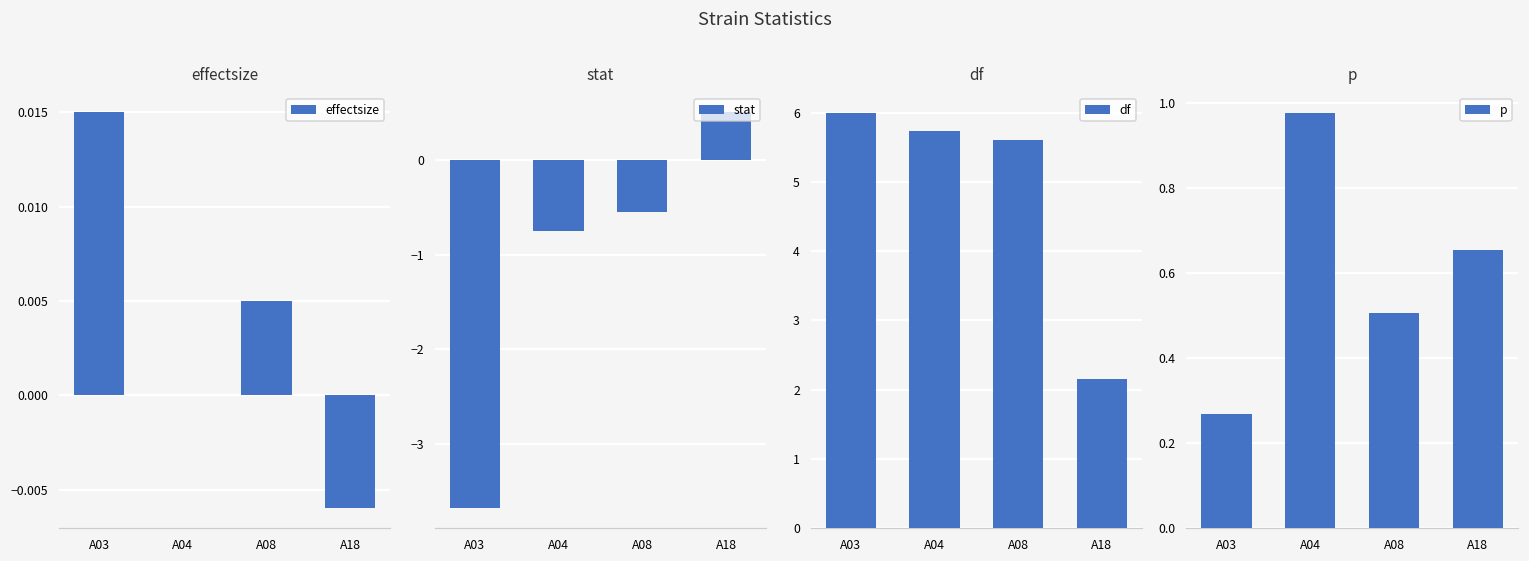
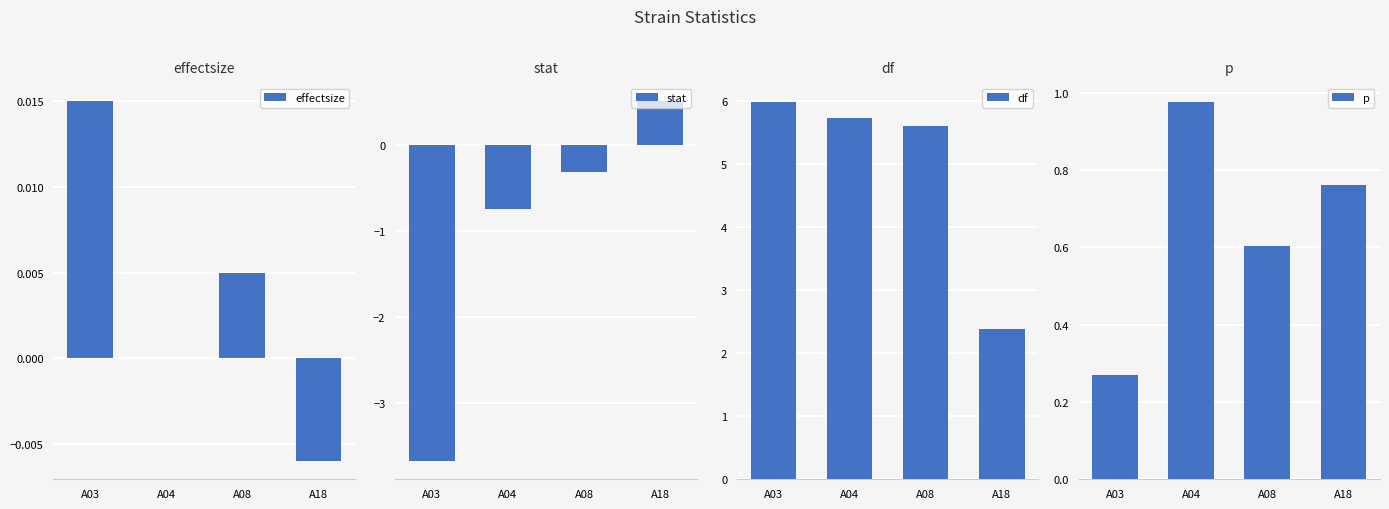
  {
    "effectsize": {
      "A03": 0.0150,
      "A04": 0.0000,
      "A08": 0.0050,
      "A18": -0.0060
    },
    "stat": {
      "A03": -3.7,
      "A04": -0.7,
-     "A08": -0.5
+     "A08": -0.3
    },
    "df": {
      "A03": 6.0,
      "A04": 5.7,
      "A08": 5.6,
-     "A18": 2.2
+     "A18": 2.4
    },
    "p": {
      "A03": 0.27,
      "A04": 0.98,
-     "A08": 0.51,
-     "A18": 0.66
+     "A08": 0.60,
+     "A18": 0.76
    }
  }
